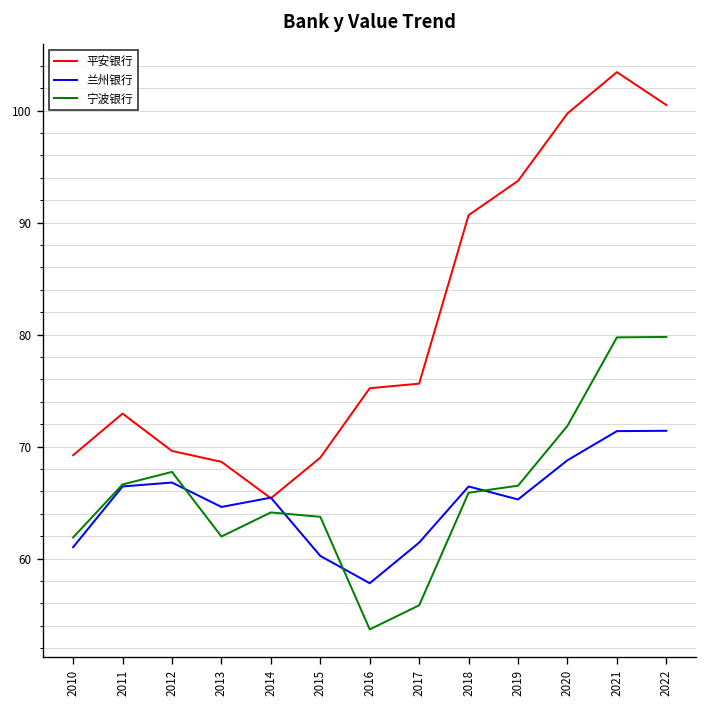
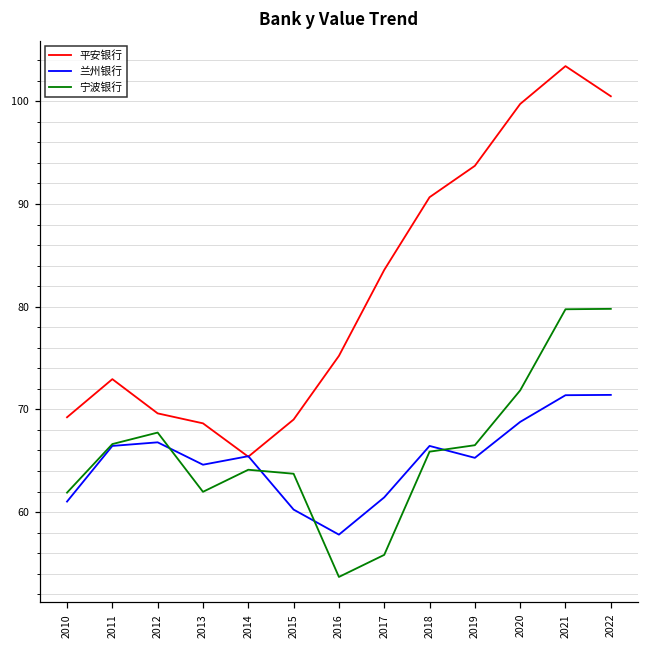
  {
    "平安银行": {
      "2010": 69,
      "2011": 73,
      "2012": 70,
      "2013": 69,
      "2015": 69,
      "2016": 75,
-     "2017": 76,
+     "2017": 84,
      "2018": 91,
      "2019": 94,
      "2020": 100,
      "2021": 103,
      "2022": 100
    },
    "兰州银行": {
      "2010": 61,
      "2012": 67,
      "2013": 65,
      "2015": 60,
      "2016": 58,
      "2017": 61,
      "2018": 66,
      "2019": 65,
      "2020": 69,
      "2021": 71,
      "2022": 71
    },
    "宁波银行": {
      "2010": 62,
      "2012": 68,
      "2013": 62,
      "2014": 64,
      "2015": 64,
      "2016": 54,
      "2017": 56,
      "2018": 66,
      "2019": 67,
      "2020": 72,
      "2021": 80,
      "2022": 80
    }
  }
